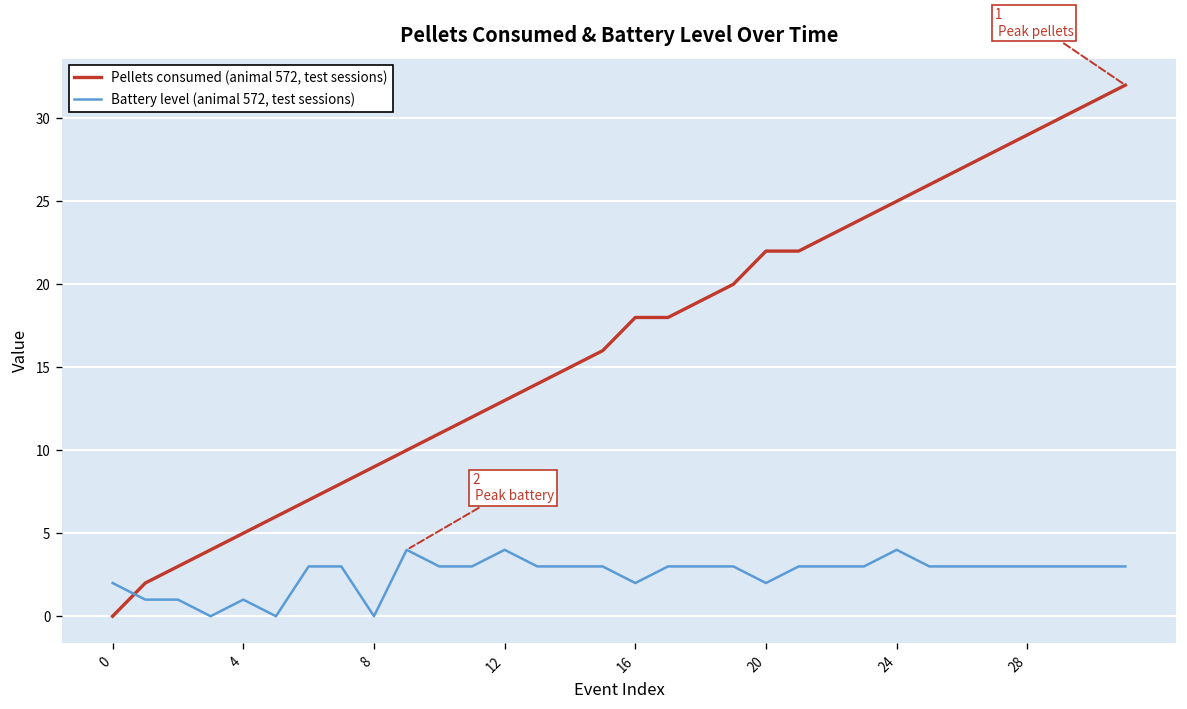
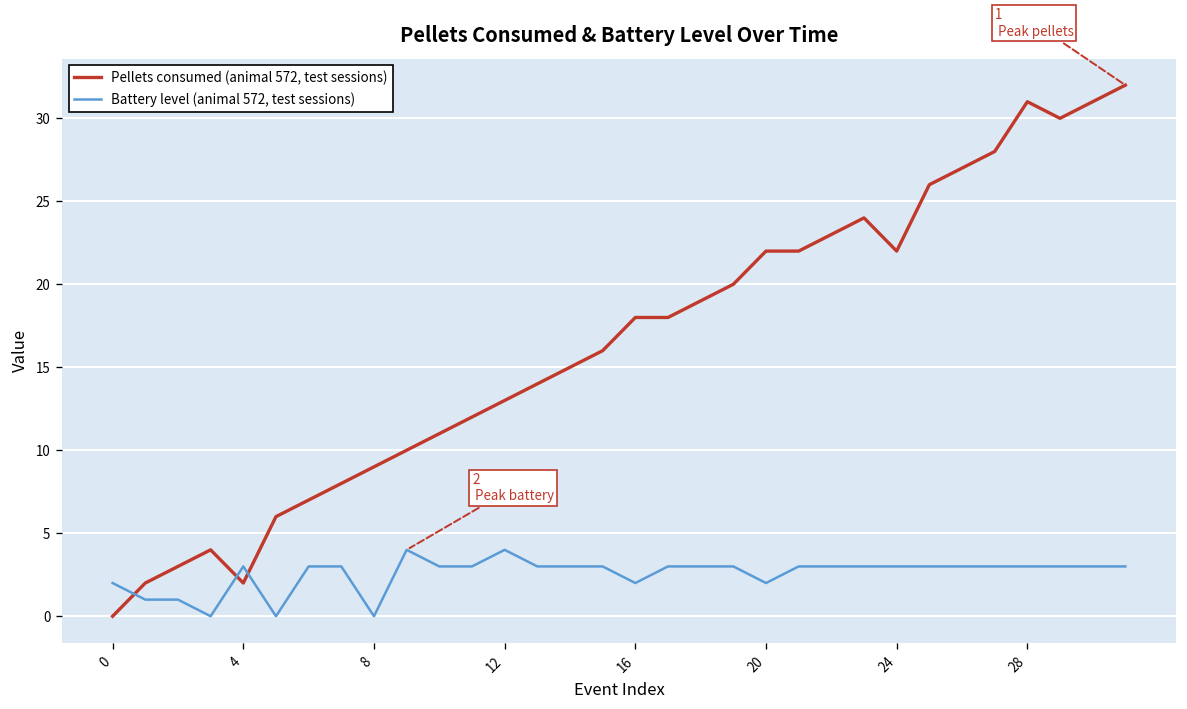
  {
    "Pellets consumed (animal 572, test sessions)": {
      "0": 0,
-     "4": 5,
+     "4": 2,
      "8": 9,
      "12": 13,
      "16": 18,
      "20": 22,
-     "24": 25,
-     "28": 29
+     "24": 22,
+     "28": 31
    },
    "Battery level (animal 572, test sessions)": {
      "0": 2,
-     "4": 1,
+     "4": 3,
      "8": 0,
      "16": 2,
      "20": 2,
-     "24": 4,
+     "24": 3,
      "28": 3
    }
  }
